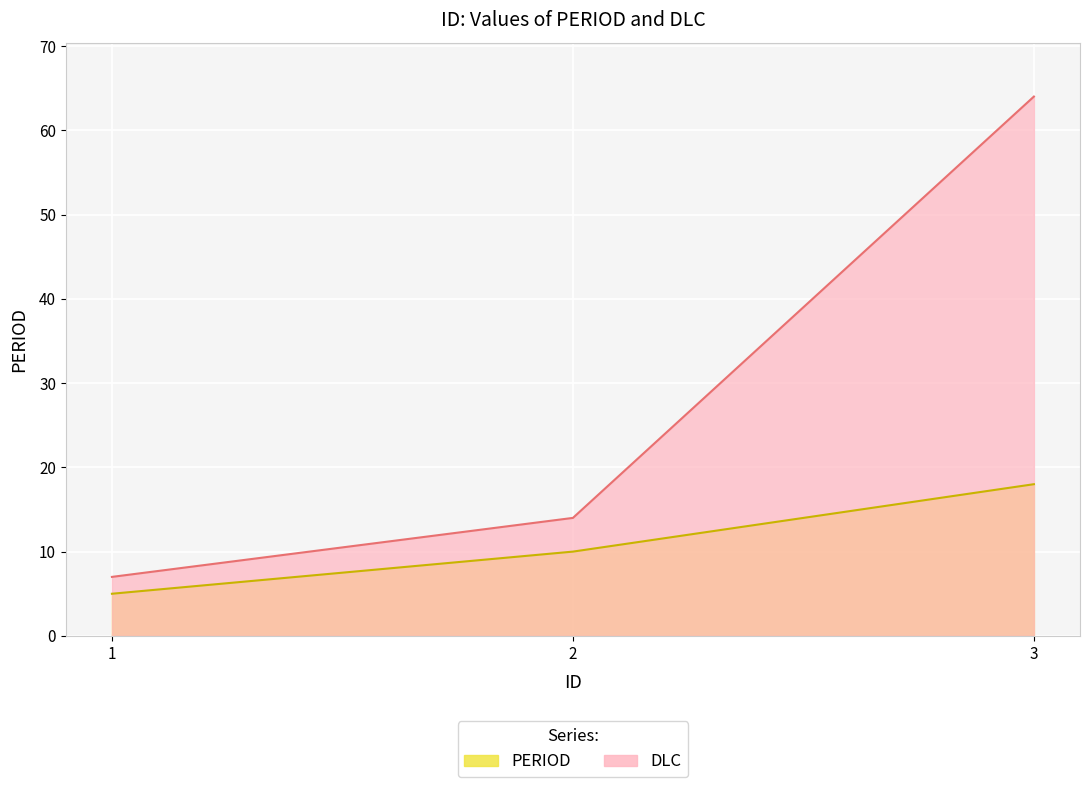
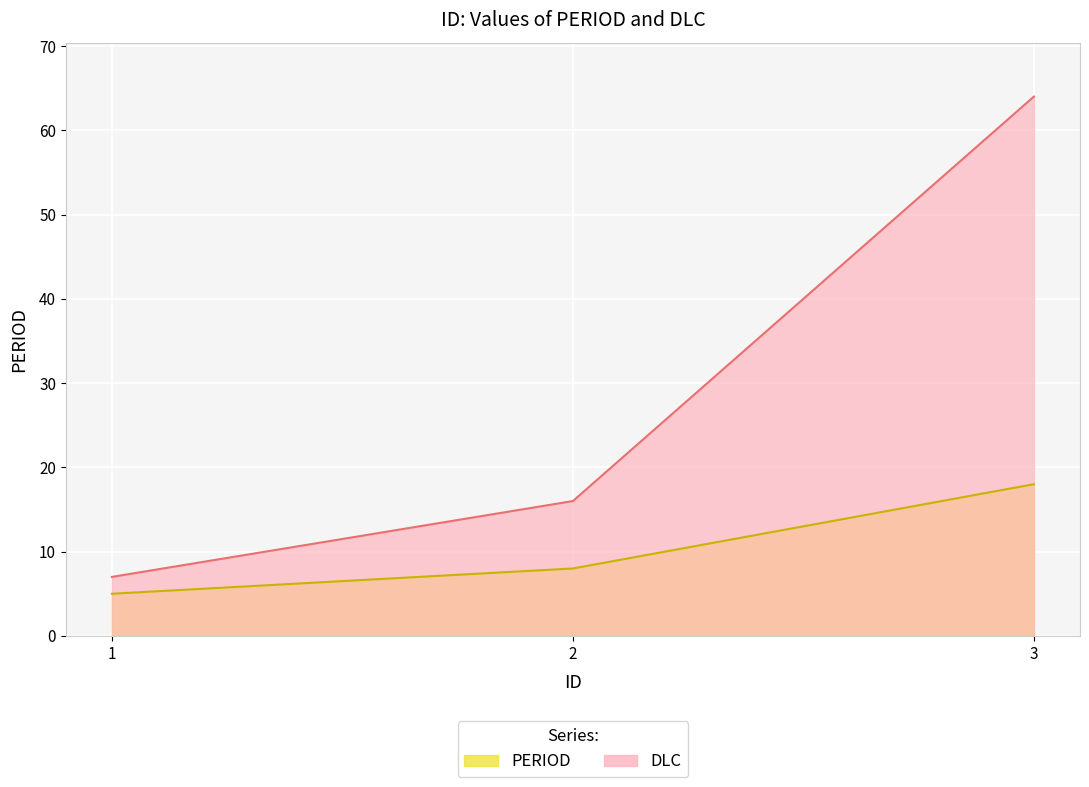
  {
    "PERIOD": {
      "1": 5,
-     "2": 10,
+     "2": 8,
      "3": 18
    },
    "DLC": {
      "1": 7,
-     "2": 14,
+     "2": 16,
      "3": 64
    }
  }
